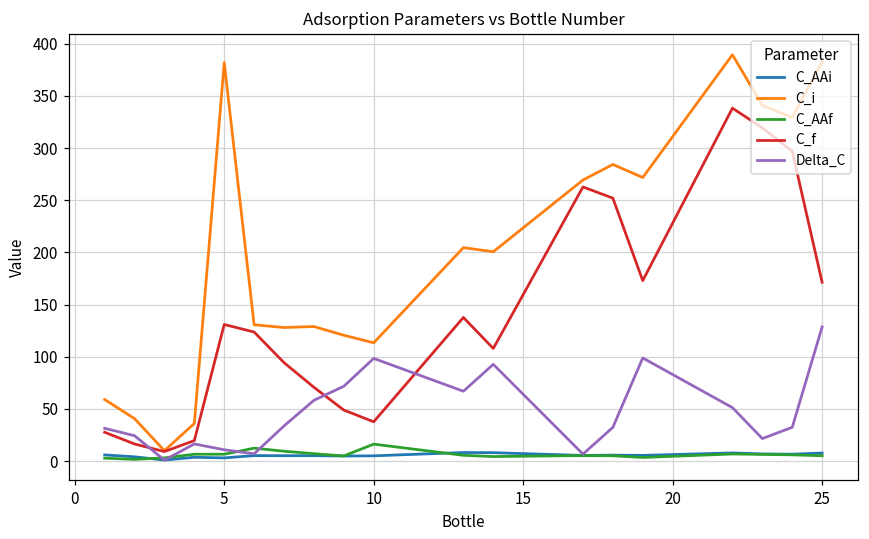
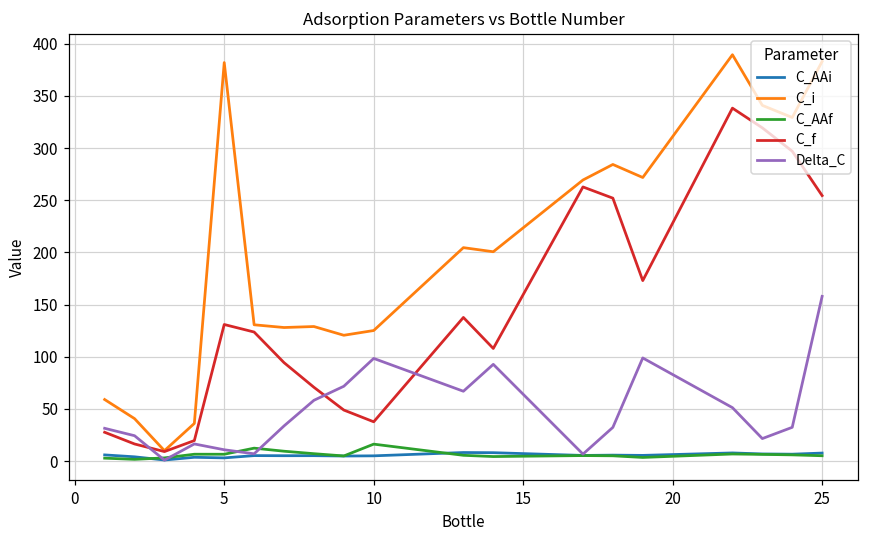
  {
    "C_AAi": {
      "5": 0,
      "10": 10
    },
    "C_i": {
      "5": 380,
-     "10": 110
+     "10": 130
    },
    "C_AAf": {
      "5": 10,
      "10": 20
    },
    "C_f": {
      "5": 130,
      "10": 40,
-     "25": 170
+     "25": 250
    },
    "Delta_C": {
      "5": 10,
      "10": 100,
-     "25": 130
+     "25": 160
    }
  }
